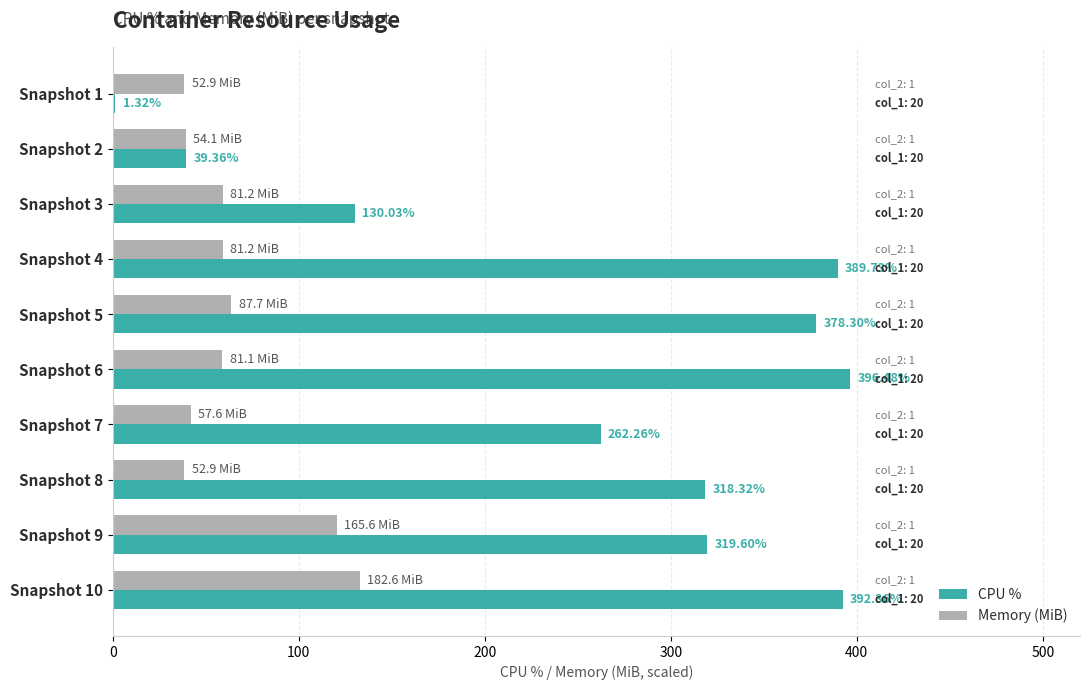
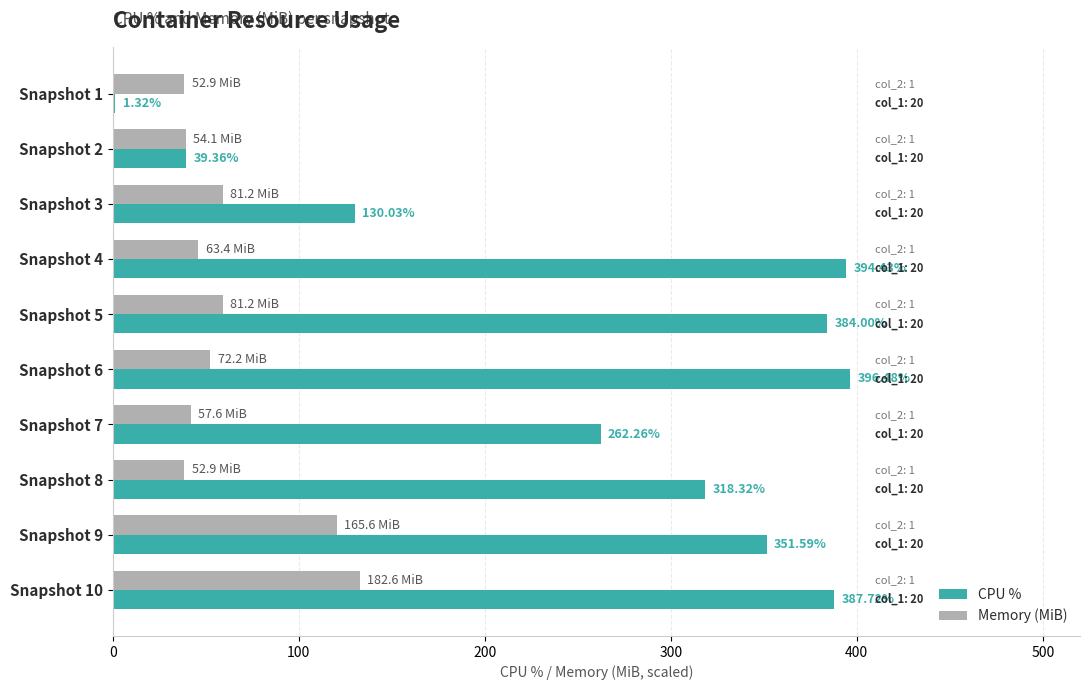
  {
    "CPU %": {
      "Snapshot 1": "1.32%",
      "Snapshot 2": "39.36%",
      "Snapshot 3": "130.03%",
-     "Snapshot 4": "389.73%",
-     "Snapshot 5": "378.30%",
+     "Snapshot 4": "394.43%",
+     "Snapshot 5": "384.00%",
      "Snapshot 7": "262.26%",
      "Snapshot 8": "318.32%",
-     "Snapshot 9": "319.60%",
-     "Snapshot 10": "392.36%"
+     "Snapshot 9": "351.59%",
+     "Snapshot 10": "387.72%"
    },
    "Memory (MiB)": {
-     "Snapshot 4": "81.2",
-     "Snapshot 5": "87.7",
-     "Snapshot 6": "81.1"
+     "Snapshot 4": "63.4",
+     "Snapshot 5": "81.2",
+     "Snapshot 6": "72.2"
    }
  }
